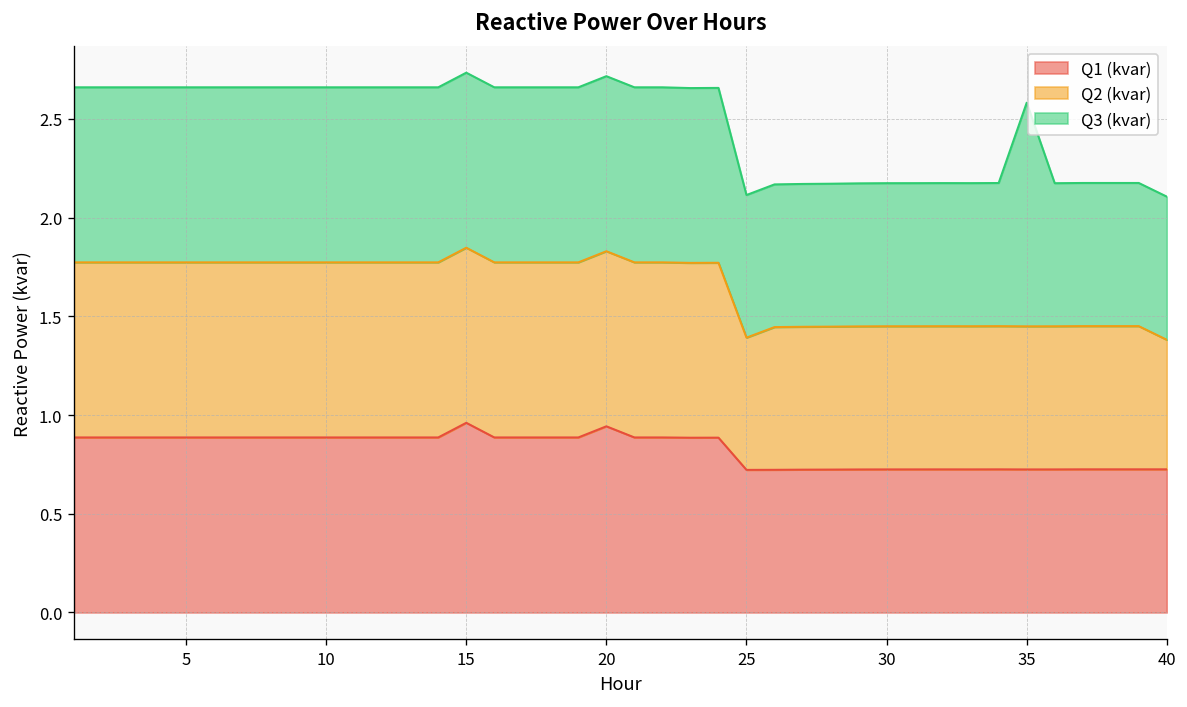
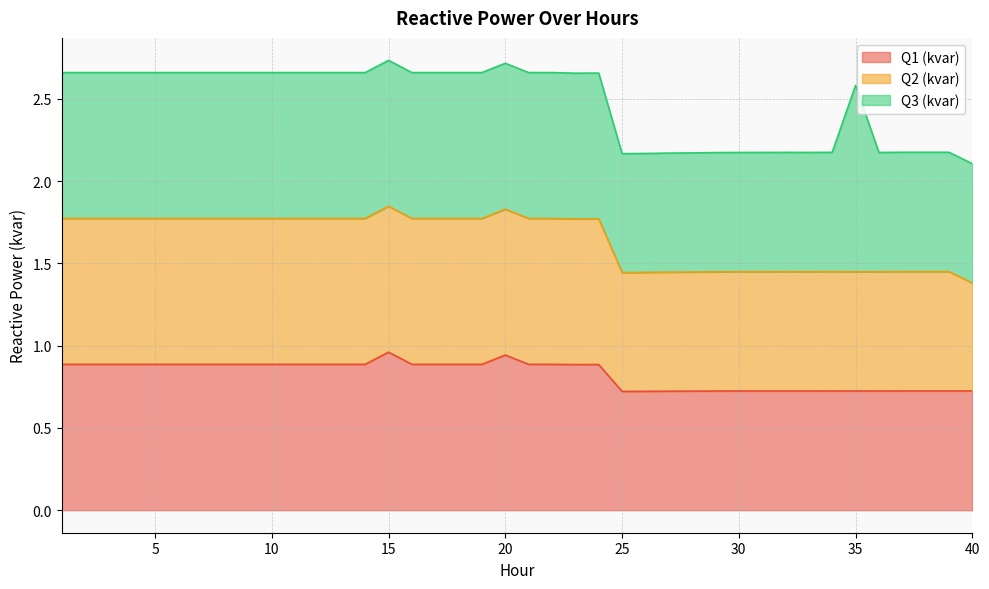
  {
    "Q1 (kvar)": {
      "5": 0.89,
      "10": 0.89,
      "15": 0.96,
      "20": 0.94,
      "25": 0.72,
      "30": 0.72,
      "35": 0.72,
      "40": 0.73
    },
    "Q2 (kvar)": {
      "5": 0.89,
      "10": 0.89,
      "15": 0.89,
      "20": 0.89,
-     "25": 0.67,
+     "25": 0.72,
      "30": 0.73,
      "35": 0.72,
      "40": 0.66
    },
    "Q3 (kvar)": {
      "5": 0.89,
      "10": 0.89,
      "15": 0.89,
      "20": 0.89,
      "25": 0.72,
      "30": 0.72,
      "35": 1.13,
      "40": 0.73
    }
  }
